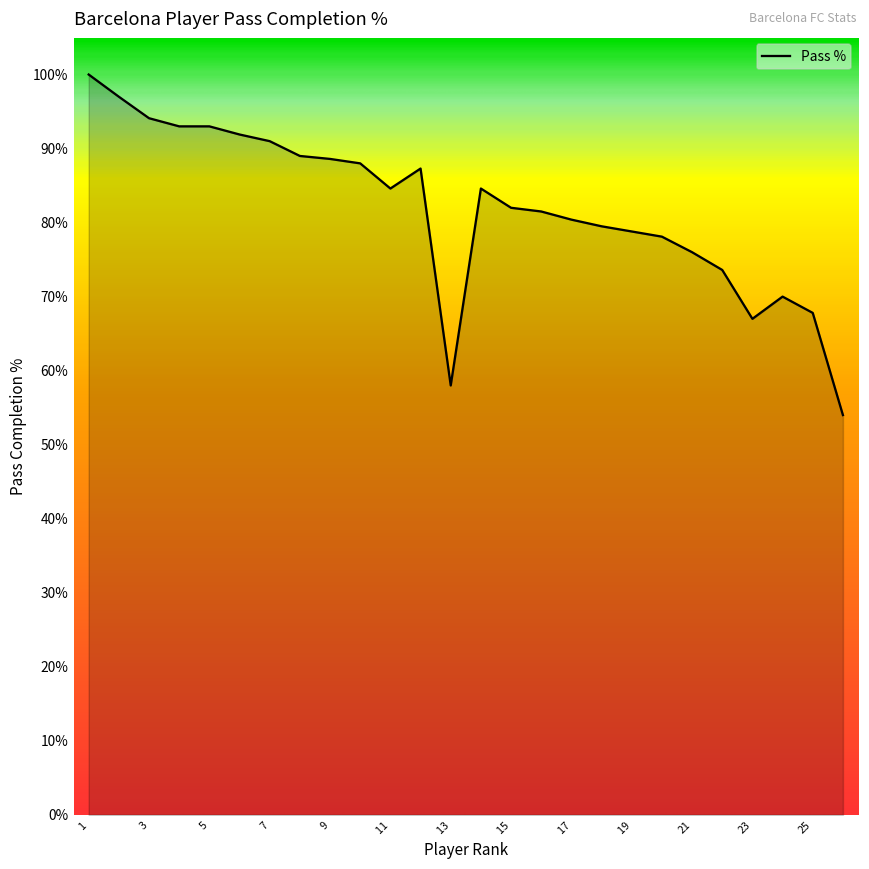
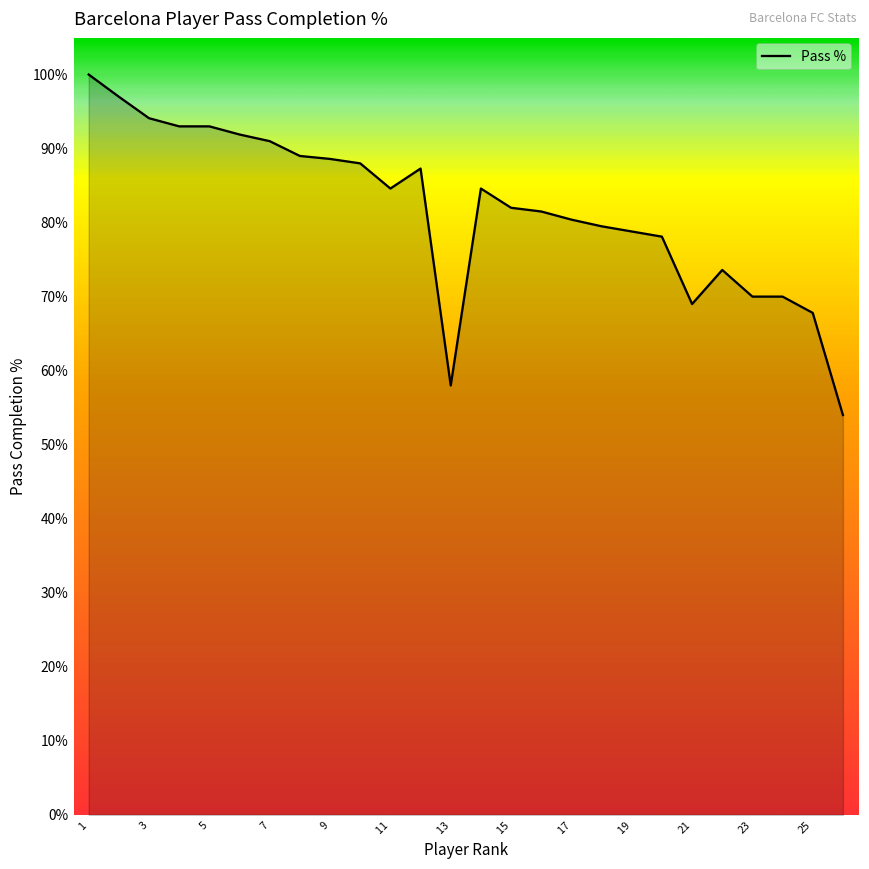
  {
    "1": "100%",
    "3": "94%",
    "5": "93%",
    "7": "91%",
    "9": "89%",
    "11": "85%",
    "13": "58%",
    "15": "82%",
    "17": "80%",
    "19": "79%",
-   "21": "76%",
-   "23": "67%",
+   "21": "69%",
+   "23": "70%",
    "25": "68%"
  }
